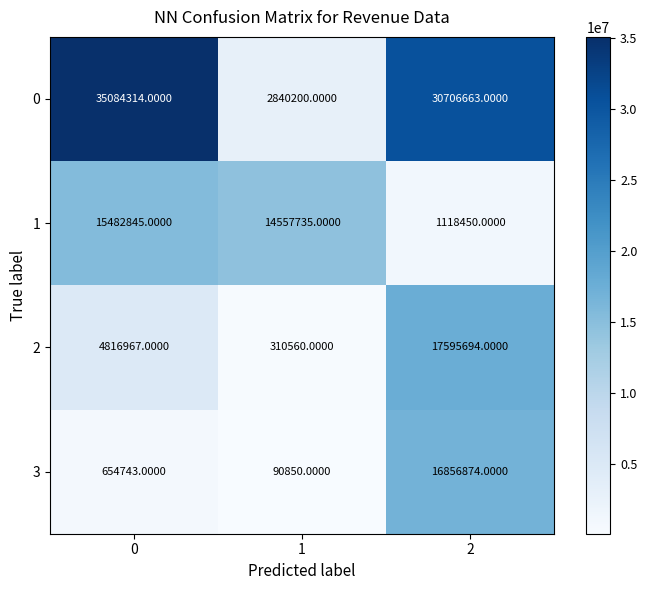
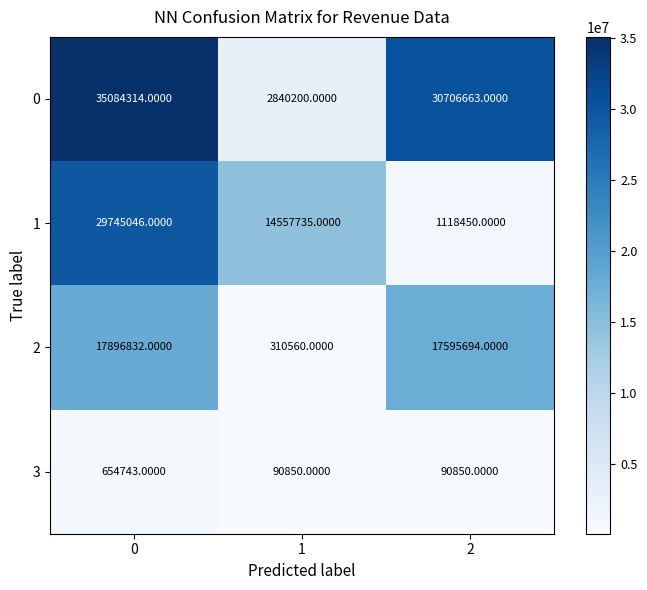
  {
    "0": {
      "0": 35084314.0000,
      "1": 2840200.0000,
      "2": 30706663.0000
    },
    "1": {
-     "0": 15482845.0000,
+     "0": 29745046.0000,
      "1": 14557735.0000,
      "2": 1118450.0000
    },
    "2": {
-     "0": 4816967.0000,
+     "0": 17896832.0000,
      "1": 310560.0000,
      "2": 17595694.0000
    },
    "3": {
      "0": 654743.0000,
      "1": 90850.0000,
-     "2": 16856874.0000
+     "2": 90850.0000
    }
  }
